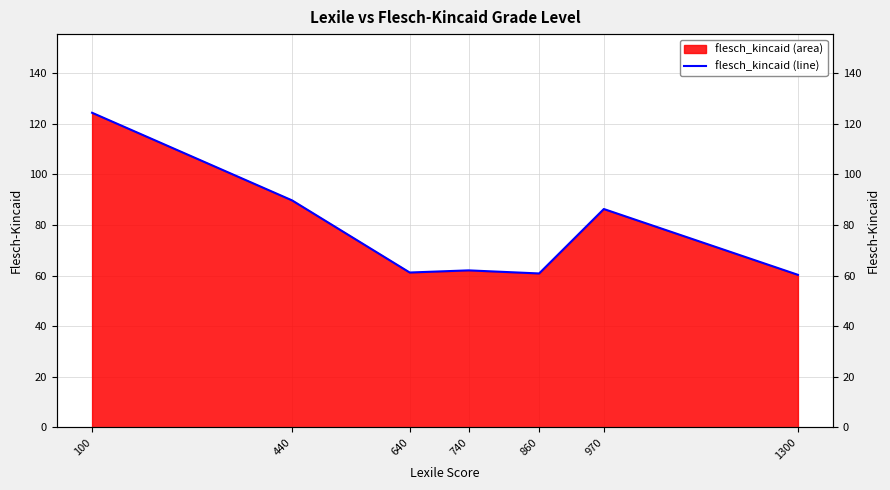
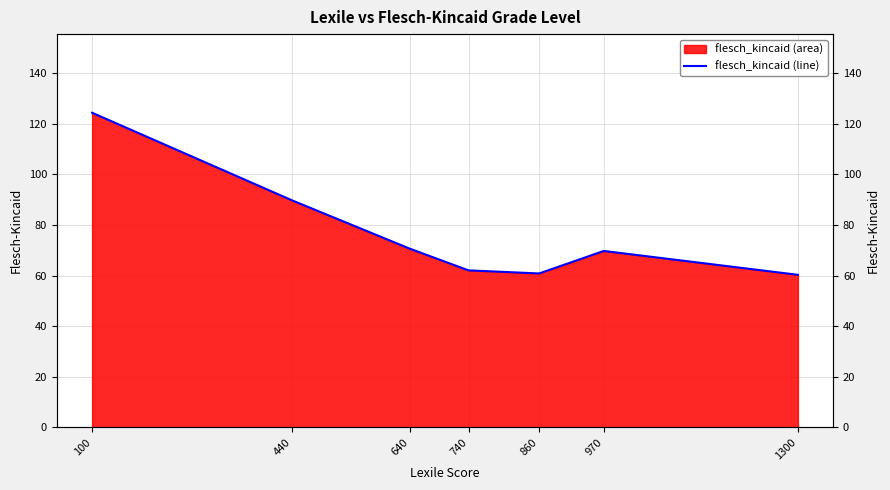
  {
    "100": 124,
    "440": 90,
-   "640": 61,
+   "640": 71,
    "740": 62,
    "860": 61,
-   "970": 86,
+   "970": 70,
    "1300": 60
  }
